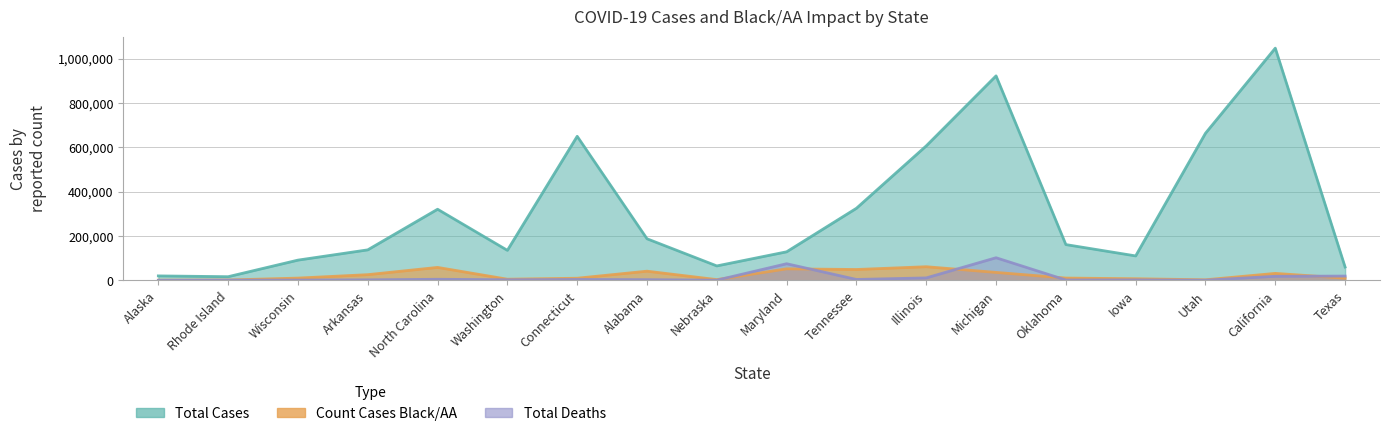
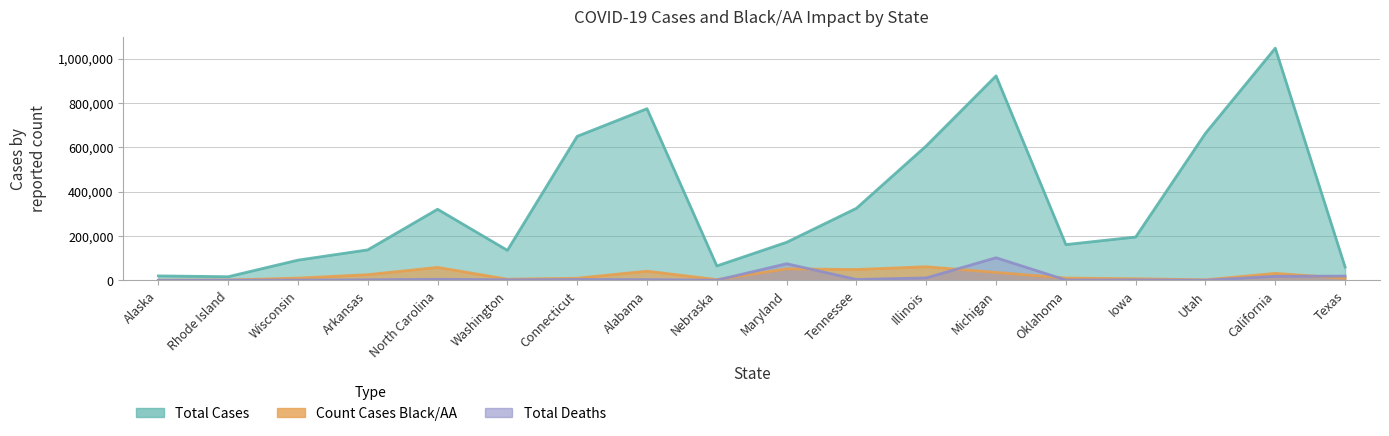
  {
    "Total Cases": {
      "Alaska": "20,000",
      "Rhode Island": "20,000",
      "Wisconsin": "90,000",
      "Arkansas": "140,000",
      "North Carolina": "320,000",
      "Washington": "140,000",
      "Connecticut": "650,000",
-     "Alabama": "190,000",
+     "Alabama": "770,000",
      "Nebraska": "70,000",
-     "Maryland": "130,000",
+     "Maryland": "170,000",
      "Tennessee": "330,000",
      "Illinois": "610,000",
      "Michigan": "920,000",
      "Oklahoma": "160,000",
-     "Iowa": "110,000",
+     "Iowa": "200,000",
      "Utah": "660,000",
      "California": "1,050,000",
      "Texas": "60,000"
    },
    "Count Cases Black/AA": {
      "Arkansas": "30,000",
      "North Carolina": "60,000",
      "Alabama": "40,000",
      "Maryland": "50,000",
      "Tennessee": "50,000",
      "Illinois": "60,000",
      "Michigan": "40,000",
      "California": "30,000"
    },
    "Total Deaths": {
      "Arkansas": "0",
      "North Carolina": "0",
      "Alabama": "0",
      "Maryland": "80,000",
      "Tennessee": "0",
      "Illinois": "10,000",
      "Michigan": "100,000",
      "California": "20,000"
    }
  }
